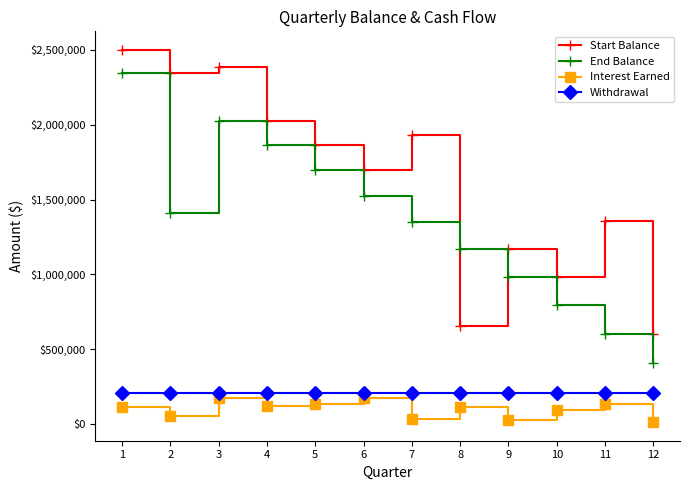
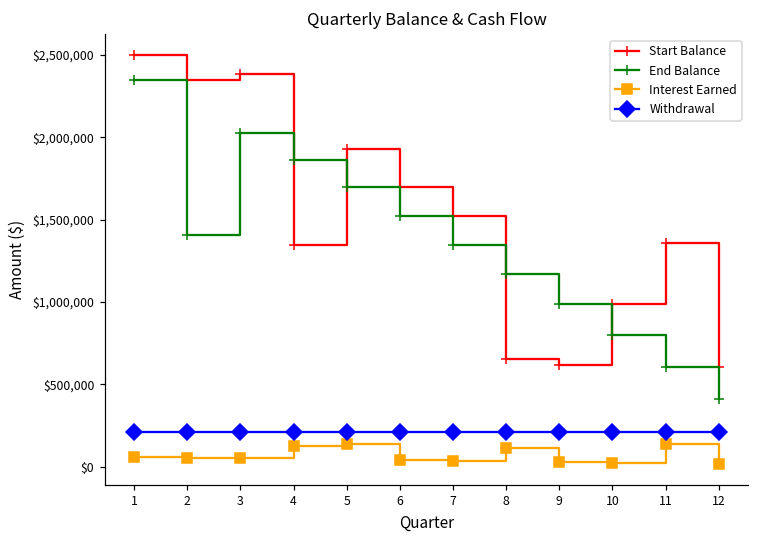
  {
    "Start Balance": {
      "1": "$2,500,000",
      "2": "$2,350,000",
      "3": "$2,390,000",
-     "4": "$2,030,000",
-     "5": "$1,860,000",
+     "4": "$1,340,000",
+     "5": "$1,930,000",
      "6": "$1,700,000",
-     "7": "$1,930,000",
+     "7": "$1,520,000",
      "8": "$650,000",
-     "9": "$1,170,000",
+     "9": "$620,000",
      "10": "$980,000",
      "11": "$1,350,000",
      "12": "$610,000"
    },
    "End Balance": {
      "1": "$2,350,000",
      "2": "$1,410,000",
      "3": "$2,030,000",
      "4": "$1,860,000",
      "5": "$1,700,000",
      "6": "$1,520,000",
      "7": "$1,350,000",
      "8": "$1,170,000",
      "9": "$980,000",
      "10": "$800,000",
      "11": "$610,000",
      "12": "$410,000"
    },
    "Interest Earned": {
-     "1": "$110,000",
+     "1": "$60,000",
      "2": "$50,000",
-     "3": "$180,000",
+     "3": "$50,000",
      "4": "$120,000",
      "5": "$140,000",
-     "6": "$170,000",
+     "6": "$40,000",
      "7": "$30,000",
      "8": "$110,000",
      "9": "$30,000",
-     "10": "$90,000",
+     "10": "$20,000",
      "11": "$140,000",
      "12": "$10,000"
    },
    "Withdrawal": {
      "1": "$210,000",
      "2": "$210,000",
      "3": "$210,000",
      "4": "$210,000",
      "5": "$210,000",
      "6": "$210,000",
      "7": "$210,000",
      "8": "$210,000",
      "9": "$210,000",
      "10": "$210,000",
      "11": "$210,000",
      "12": "$210,000"
    }
  }
